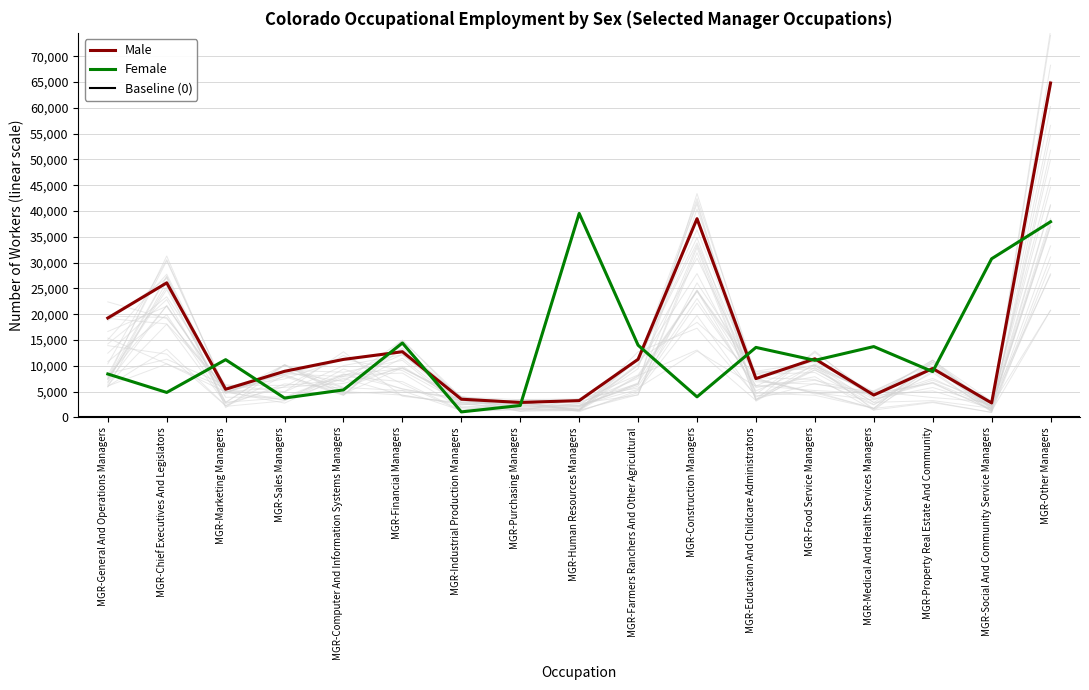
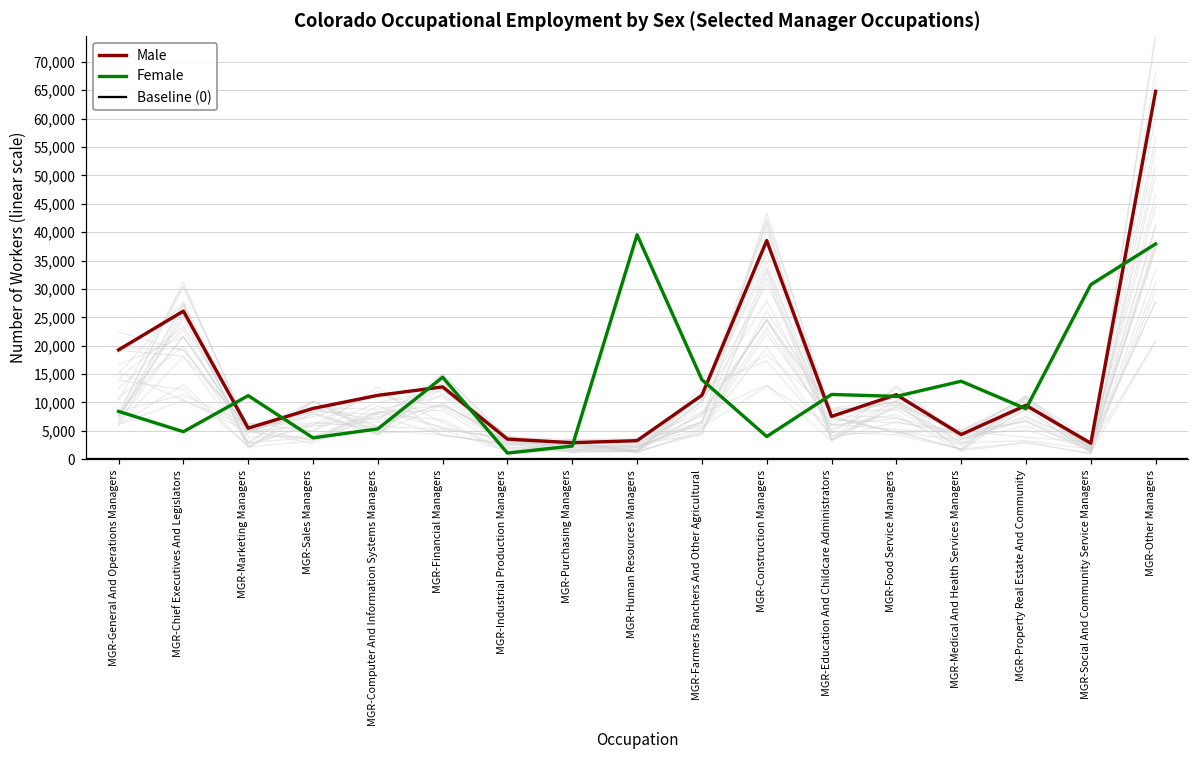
  {
    "Male": {
      "MGR-Construction Managers": "39,000"
    },
    "Female": {
      "MGR-Chief Executives And Legislators": "5,000",
      "MGR-Marketing Managers": "11,000",
      "MGR-Human Resources Managers": "40,000",
      "MGR-Farmers Ranchers And Other Agricultural": "14,000",
      "MGR-Construction Managers": "4,000",
-     "MGR-Education And Childcare Administrators": "14,000",
+     "MGR-Education And Childcare Administrators": "11,000",
      "MGR-Medical And Health Services Managers": "14,000",
      "MGR-Social And Community Service Managers": "31,000"
    }
  }
